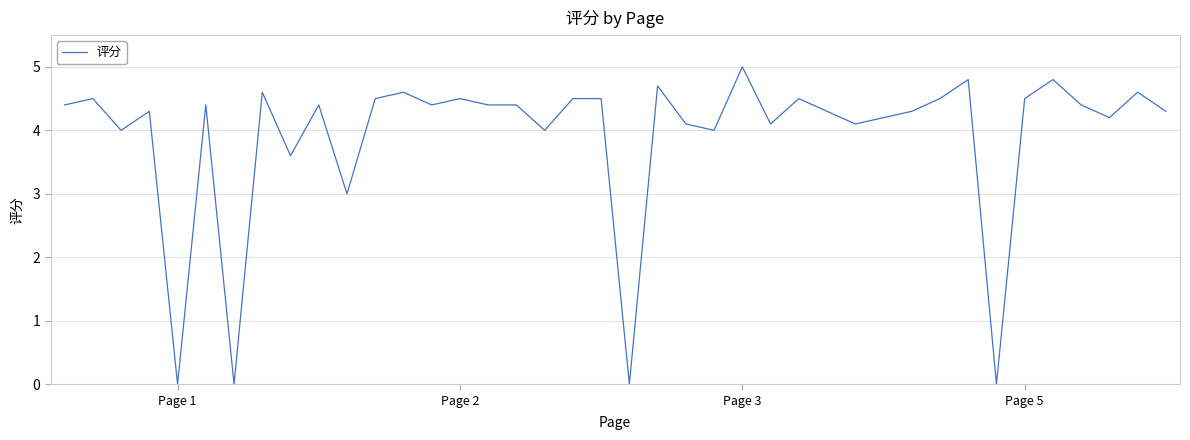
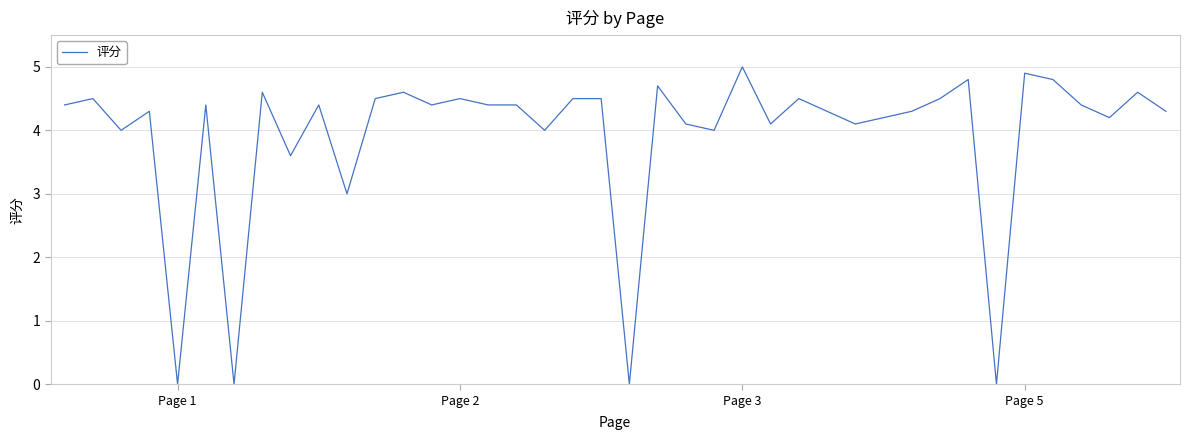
  {
    "Page 1": 0.0,
    "Page 2": 4.5,
    "Page 3": 5.0,
-   "Page 5": 4.5
+   "Page 5": 4.9
  }
